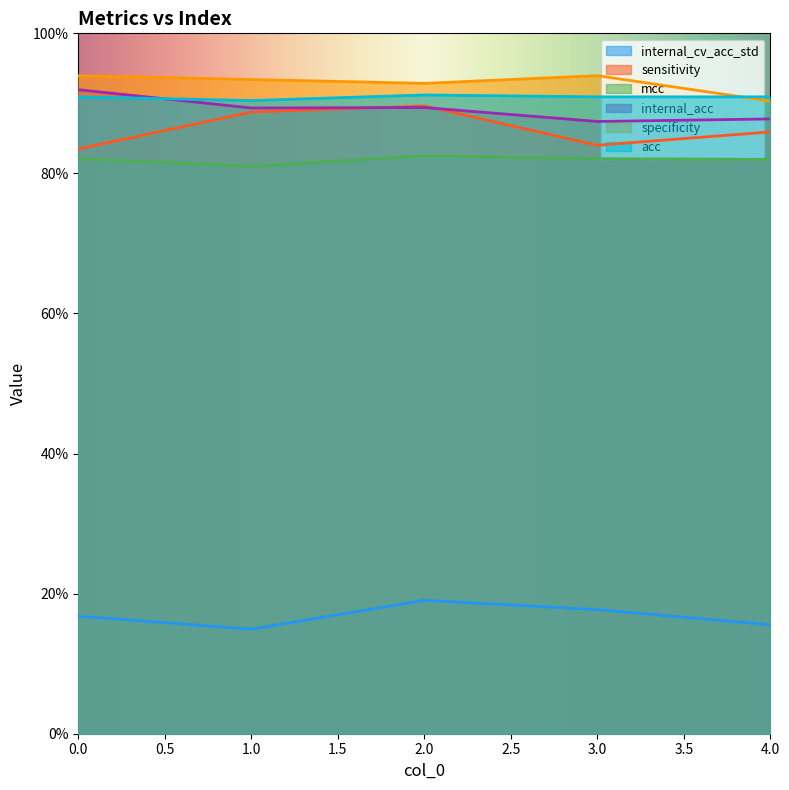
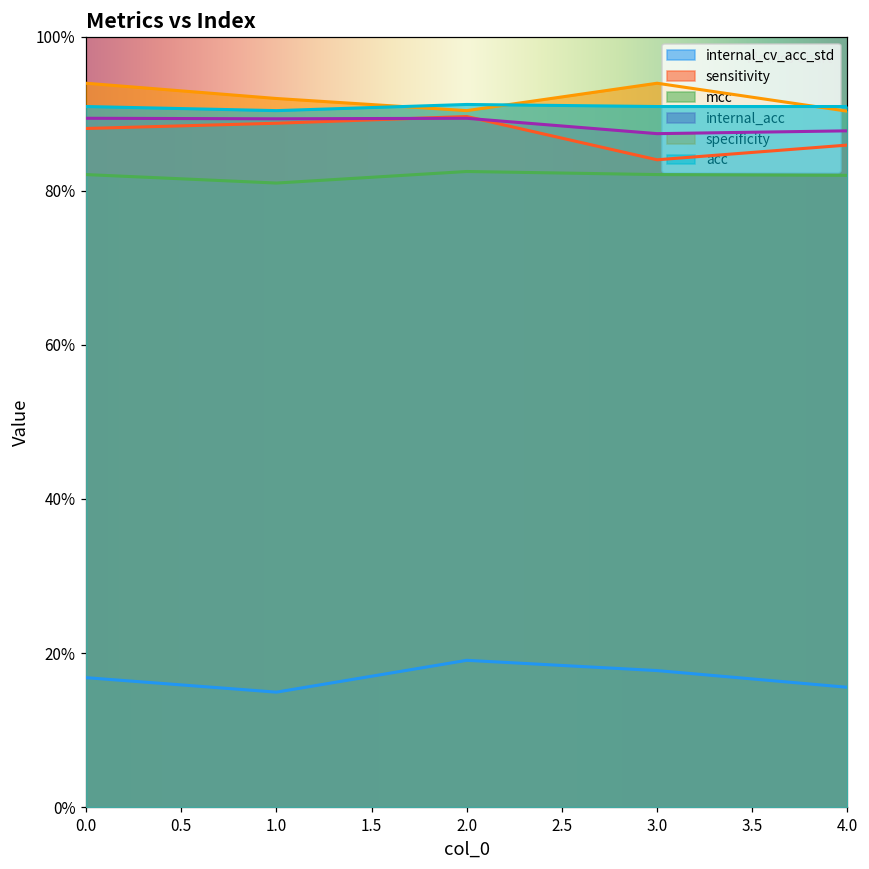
  {
    "sensitivity": {
-     "0.0": "83%",
+     "0.0": "88%",
      "1.0": "89%",
      "3.0": "84%",
      "4.0": "86%"
    },
    "mcc": {
      "0.0": "82%",
      "1.0": "81%",
      "2.0": "83%",
      "3.0": "82%",
      "4.0": "82%"
    },
    "internal_acc": {
-     "0.0": "92%",
+     "0.0": "89%",
      "1.0": "89%",
      "3.0": "87%",
      "4.0": "88%"
    },
    "specificity": {
      "0.0": "94%",
-     "1.0": "93%",
-     "2.0": "93%",
+     "1.0": "92%",
+     "2.0": "90%",
      "3.0": "94%",
      "4.0": "90%"
    }
  }
